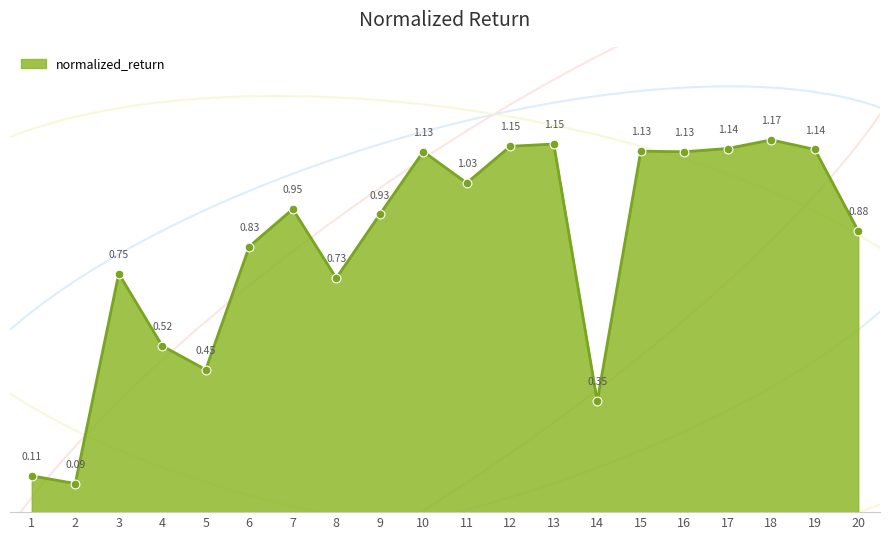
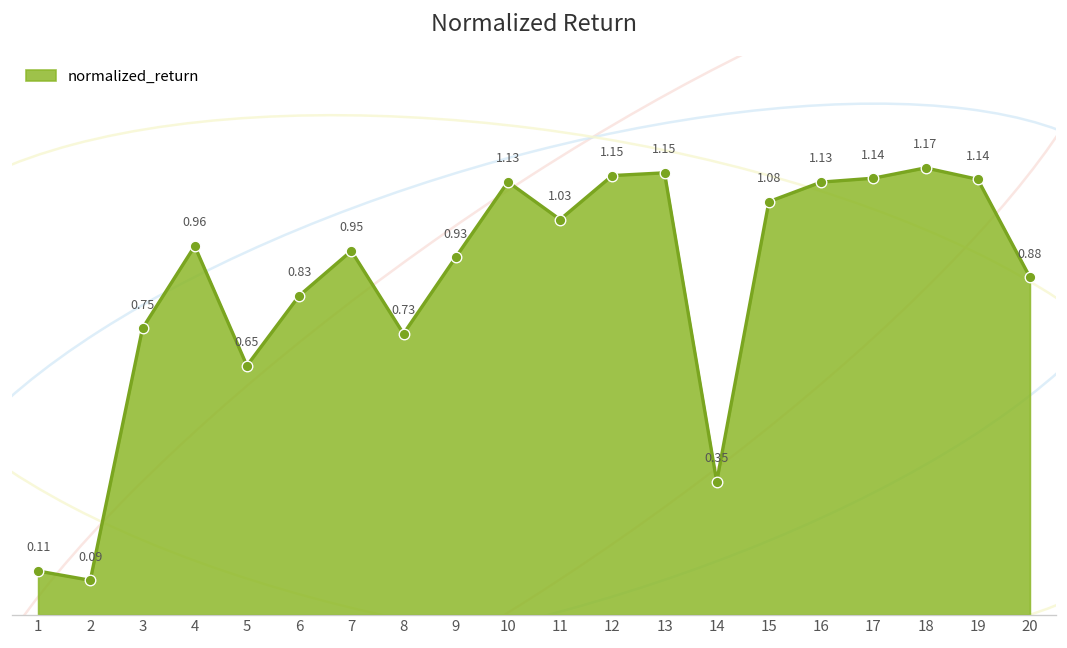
  {
    "1": 0.11,
    "2": 0.09,
    "3": 0.75,
-   "4": 0.52,
-   "5": 0.45,
+   "4": 0.96,
+   "5": 0.65,
    "6": 0.83,
    "7": 0.95,
    "8": 0.73,
    "9": 0.93,
    "10": 1.13,
    "11": 1.03,
    "12": 1.15,
    "13": 1.15,
    "14": 0.35,
-   "15": 1.13,
+   "15": 1.08,
    "16": 1.13,
    "17": 1.14,
    "18": 1.17,
    "19": 1.14,
    "20": 0.88
  }
